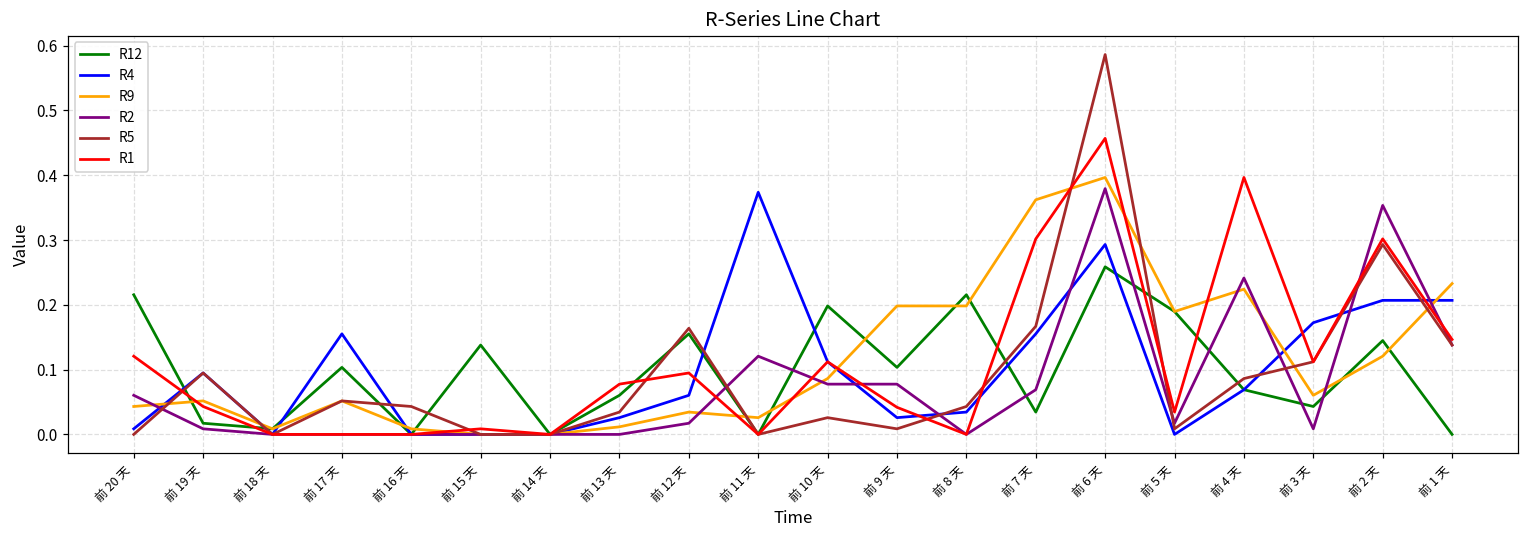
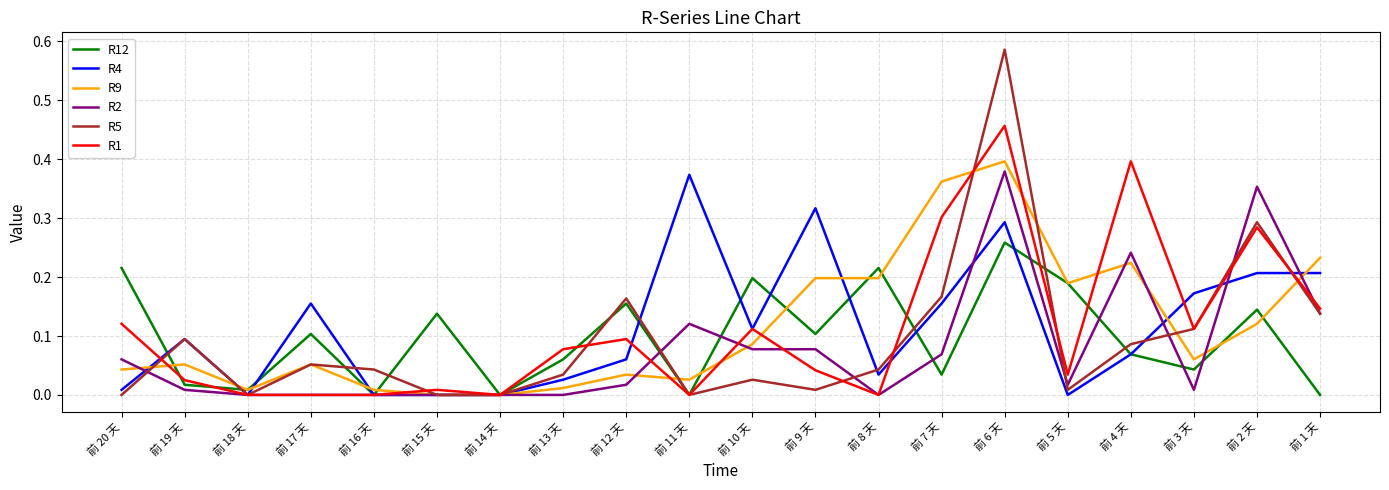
  {
    "R12": {
      "前 20 天": 0.22,
      "前 19 天": 0.02,
      "前 17 天": 0.10,
      "前 15 天": 0.14,
      "前 13 天": 0.06,
      "前 12 天": 0.16,
      "前 10 天": 0.20,
      "前 9 天": 0.10,
      "前 8 天": 0.22,
      "前 7 天": 0.03,
      "前 6 天": 0.26,
      "前 3 天": 0.04,
      "前 2 天": 0.14,
      "前 1 天": 0.00
    },
    "R4": {
      "前 20 天": 0.01,
      "前 17 天": 0.16,
      "前 13 天": 0.03,
      "前 12 天": 0.06,
      "前 11 天": 0.37,
-     "前 9 天": 0.03,
+     "前 9 天": 0.32,
      "前 8 天": 0.03,
      "前 7 天": 0.16,
      "前 6 天": 0.29,
      "前 5 天": 0.00,
      "前 3 天": 0.17,
      "前 2 天": 0.21,
      "前 1 天": 0.21
    },
    "R9": {
      "前 20 天": 0.04,
      "前 19 天": 0.05,
      "前 16 天": 0.01,
      "前 13 天": 0.01,
      "前 12 天": 0.03,
      "前 11 天": 0.03,
      "前 10 天": 0.09,
      "前 9 天": 0.20,
      "前 8 天": 0.20,
      "前 7 天": 0.36,
      "前 6 天": 0.40,
      "前 4 天": 0.22,
      "前 3 天": 0.06,
      "前 2 天": 0.12,
      "前 1 天": 0.23
    },
    "R2": {
      "前 20 天": 0.06,
      "前 19 天": 0.01,
      "前 13 天": 0.00,
      "前 12 天": 0.02,
      "前 11 天": 0.12,
      "前 10 天": 0.08,
      "前 9 天": 0.08,
      "前 7 天": 0.07,
      "前 6 天": 0.38,
      "前 5 天": 0.02,
      "前 4 天": 0.24,
      "前 3 天": 0.01,
      "前 2 天": 0.35
    },
    "R5": {
      "前 20 天": 0.00,
      "前 16 天": 0.04,
      "前 13 天": 0.03,
      "前 12 天": 0.16,
      "前 10 天": 0.03,
      "前 9 天": 0.01,
      "前 8 天": 0.04,
      "前 7 天": 0.17,
      "前 6 天": 0.59,
      "前 5 天": 0.01,
      "前 4 天": 0.09,
      "前 2 天": 0.29
    },
    "R1": {
      "前 20 天": 0.12,
-     "前 19 天": 0.04,
+     "前 19 天": 0.03,
      "前 15 天": 0.01,
      "前 13 天": 0.08,
      "前 12 天": 0.09,
      "前 9 天": 0.04,
      "前 7 天": 0.30,
      "前 6 天": 0.46,
      "前 5 天": 0.03,
      "前 4 天": 0.40,
-     "前 2 天": 0.30,
+     "前 2 天": 0.28,
      "前 1 天": 0.15
    }
  }
